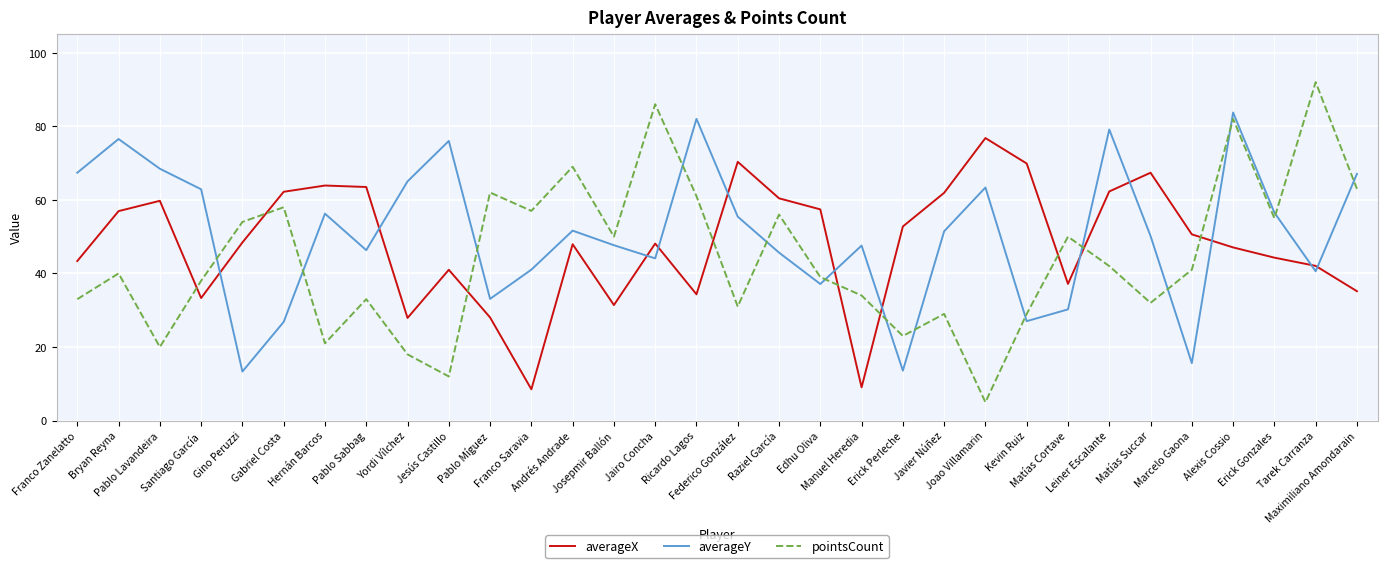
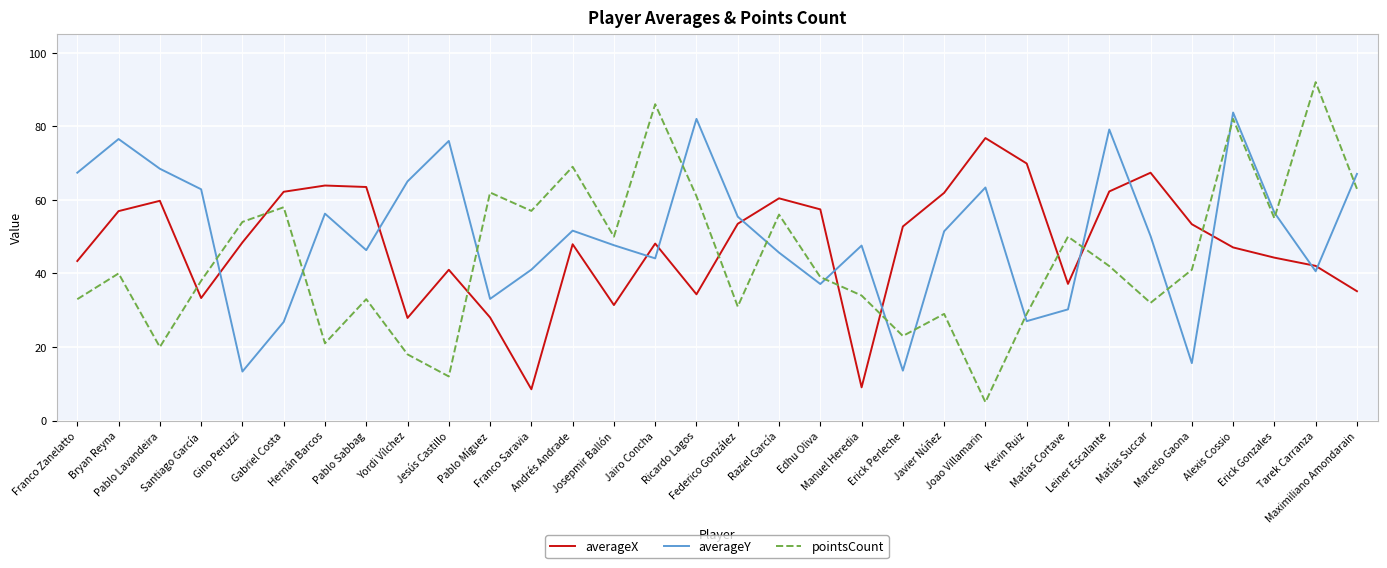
  {
    "averageX": {
      "Franco Zanelatto": 43,
      "Bryan Reyna": 57,
      "Pablo Lavandeira": 60,
      "Santiago García": 33,
      "Gino Peruzzi": 48,
      "Gabriel Costa": 62,
      "Hernán Barcos": 64,
      "Pablo Sabbag": 63,
      "Yordi Vílchez": 28,
      "Jesús Castillo": 41,
      "Pablo Míguez": 28,
      "Franco Saravia": 9,
      "Andrés Andrade": 48,
      "Josepmir Ballón": 31,
      "Jairo Concha": 48,
      "Ricardo Lagos": 34,
-     "Federico González": 70,
+     "Federico González": 53,
      "Raziel García": 60,
      "Edhu Oliva": 57,
      "Manuel Heredia": 9,
      "Erick Perleche": 53,
      "Javier Núñez": 62,
      "Joao Villamarin": 77,
      "Kevin Ruiz": 70,
      "Matías Cortave": 37,
      "Leiner Escalante": 62,
      "Matías Succar": 67,
-     "Marcelo Gaona": 51,
+     "Marcelo Gaona": 53,
      "Alexis Cossio": 47,
      "Erick Gonzales": 44,
      "Tarek Carranza": 42,
      "Maximiliano Amondarain": 35
    },
    "averageY": {
      "Franco Zanelatto": 67,
      "Bryan Reyna": 77,
      "Pablo Lavandeira": 68,
      "Santiago García": 63,
      "Gino Peruzzi": 13,
      "Gabriel Costa": 27,
      "Hernán Barcos": 56,
      "Pablo Sabbag": 46,
      "Yordi Vílchez": 65,
      "Jesús Castillo": 76,
      "Pablo Míguez": 33,
      "Franco Saravia": 41,
      "Andrés Andrade": 52,
      "Josepmir Ballón": 48,
      "Jairo Concha": 44,
      "Ricardo Lagos": 82,
      "Federico González": 55,
      "Raziel García": 46,
      "Edhu Oliva": 37,
      "Manuel Heredia": 48,
      "Erick Perleche": 14,
      "Javier Núñez": 51,
      "Joao Villamarin": 63,
      "Kevin Ruiz": 27,
      "Matías Cortave": 30,
      "Leiner Escalante": 79,
      "Matías Succar": 50,
      "Marcelo Gaona": 16,
      "Alexis Cossio": 84,
      "Erick Gonzales": 57,
      "Tarek Carranza": 41,
      "Maximiliano Amondarain": 67
    },
    "pointsCount": {
      "Franco Zanelatto": 33,
      "Bryan Reyna": 40,
      "Pablo Lavandeira": 20,
      "Santiago García": 38,
      "Gino Peruzzi": 54,
      "Gabriel Costa": 58,
      "Hernán Barcos": 21,
      "Pablo Sabbag": 33,
      "Yordi Vílchez": 18,
      "Jesús Castillo": 12,
      "Pablo Míguez": 62,
      "Franco Saravia": 57,
      "Andrés Andrade": 69,
      "Josepmir Ballón": 50,
      "Jairo Concha": 86,
      "Ricardo Lagos": 61,
      "Federico González": 31,
      "Raziel García": 56,
      "Edhu Oliva": 39,
      "Manuel Heredia": 34,
      "Erick Perleche": 23,
      "Javier Núñez": 29,
      "Joao Villamarin": 5,
      "Kevin Ruiz": 29,
      "Matías Cortave": 50,
      "Leiner Escalante": 42,
      "Matías Succar": 32,
      "Marcelo Gaona": 41,
      "Alexis Cossio": 82,
      "Erick Gonzales": 55,
      "Tarek Carranza": 92,
      "Maximiliano Amondarain": 63
    }
  }
